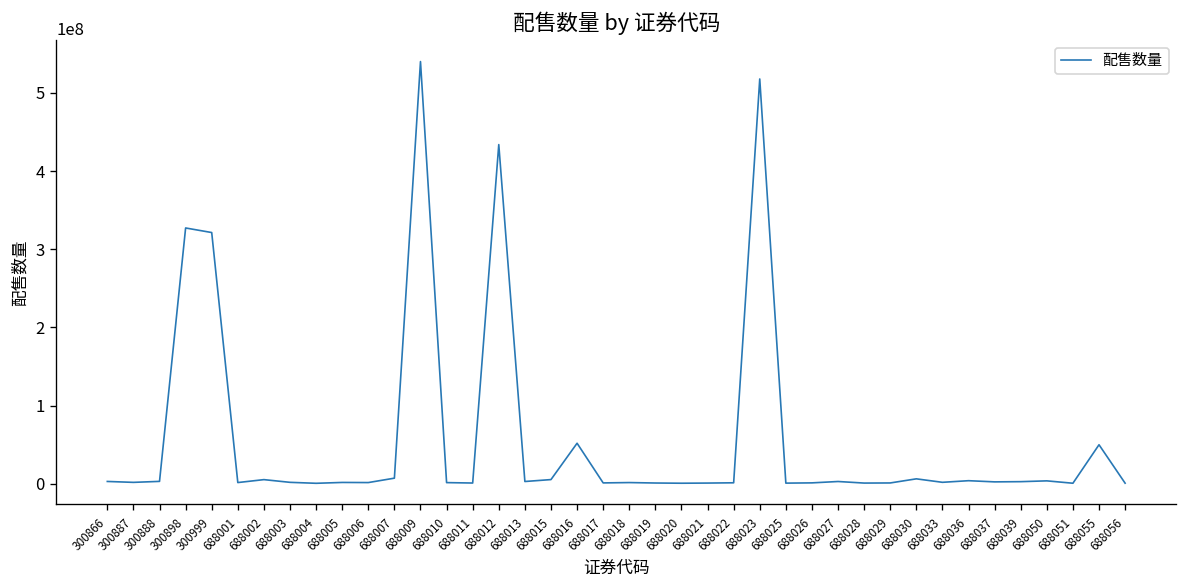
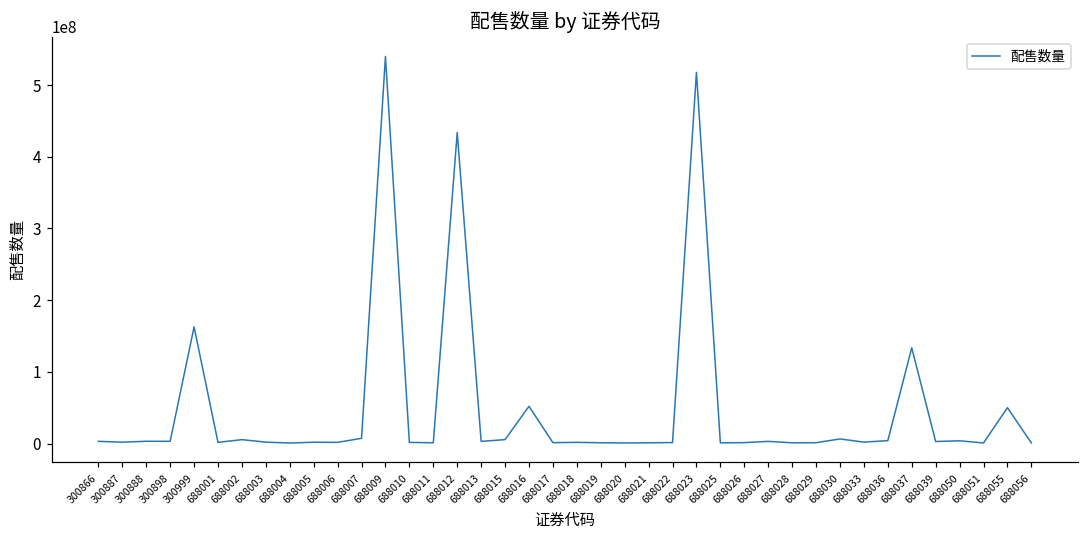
  {
    "300866": 0,
    "300887": 0,
    "300888": 0,
-   "300898": 330000000,
-   "300999": 320000000,
+   "300898": 0,
+   "300999": 160000000,
    "688001": 0,
    "688002": 10000000,
    "688003": 0,
    "688004": 0,
    "688005": 0,
    "688006": 0,
    "688007": 10000000,
    "688009": 540000000,
    "688010": 0,
    "688011": 0,
    "688012": 430000000,
    "688013": 0,
    "688015": 10000000,
    "688016": 50000000,
    "688017": 0,
    "688018": 0,
    "688019": 0,
    "688020": 0,
    "688021": 0,
    "688022": 0,
    "688023": 520000000,
    "688025": 0,
    "688026": 0,
    "688027": 0,
    "688028": 0,
    "688029": 0,
    "688030": 10000000,
    "688033": 0,
    "688036": 0,
-   "688037": 0,
+   "688037": 130000000,
    "688039": 0,
    "688050": 0,
    "688051": 0,
    "688055": 50000000,
    "688056": 0
  }
